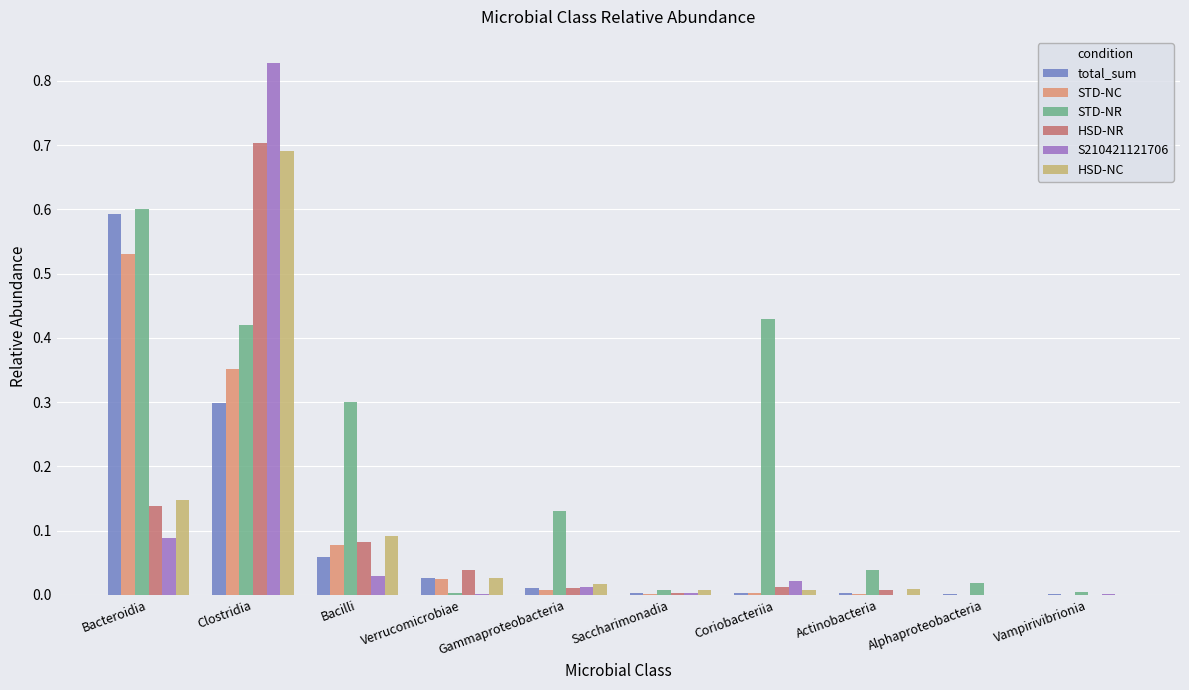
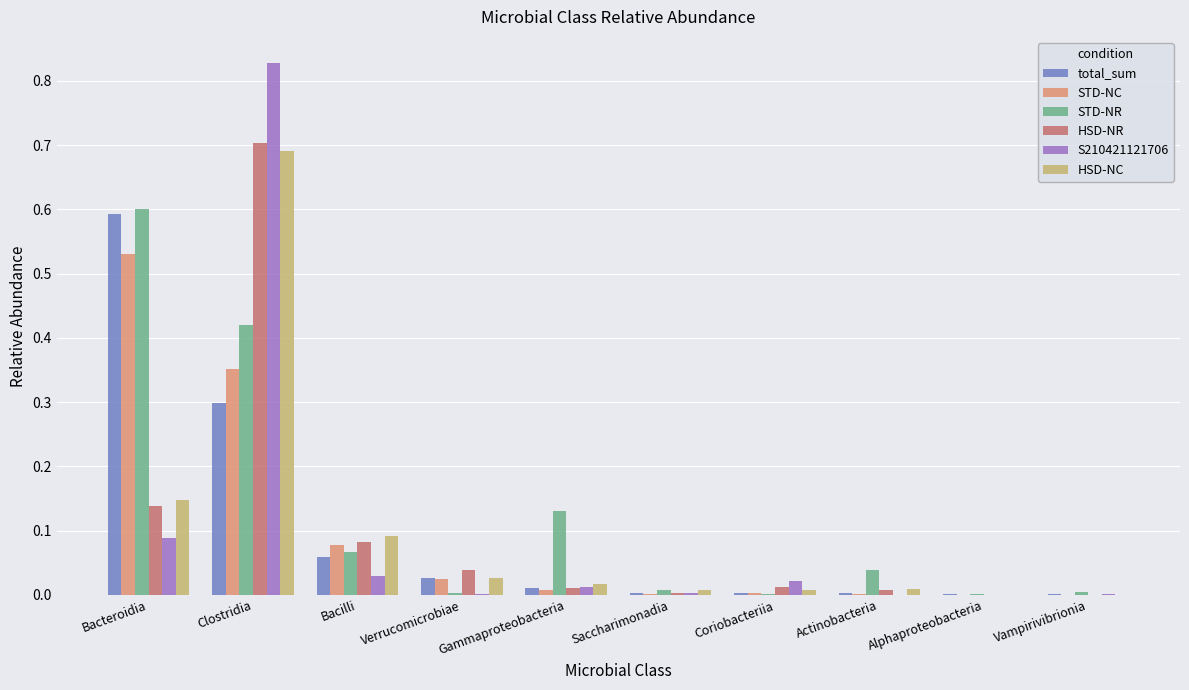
  {
    "STD-NR": {
      "Bacteroidia": 0.60,
      "Clostridia": 0.42,
-     "Bacilli": 0.30,
+     "Bacilli": 0.07,
      "Gammaproteobacteria": 0.13,
      "Saccharimonadia": 0.01,
-     "Coriobacteriia": 0.43,
+     "Coriobacteriia": 0.00,
      "Actinobacteria": 0.04,
-     "Alphaproteobacteria": 0.02,
+     "Alphaproteobacteria": 0.00,
      "Vampirivibrionia": 0.00
    }
  }
